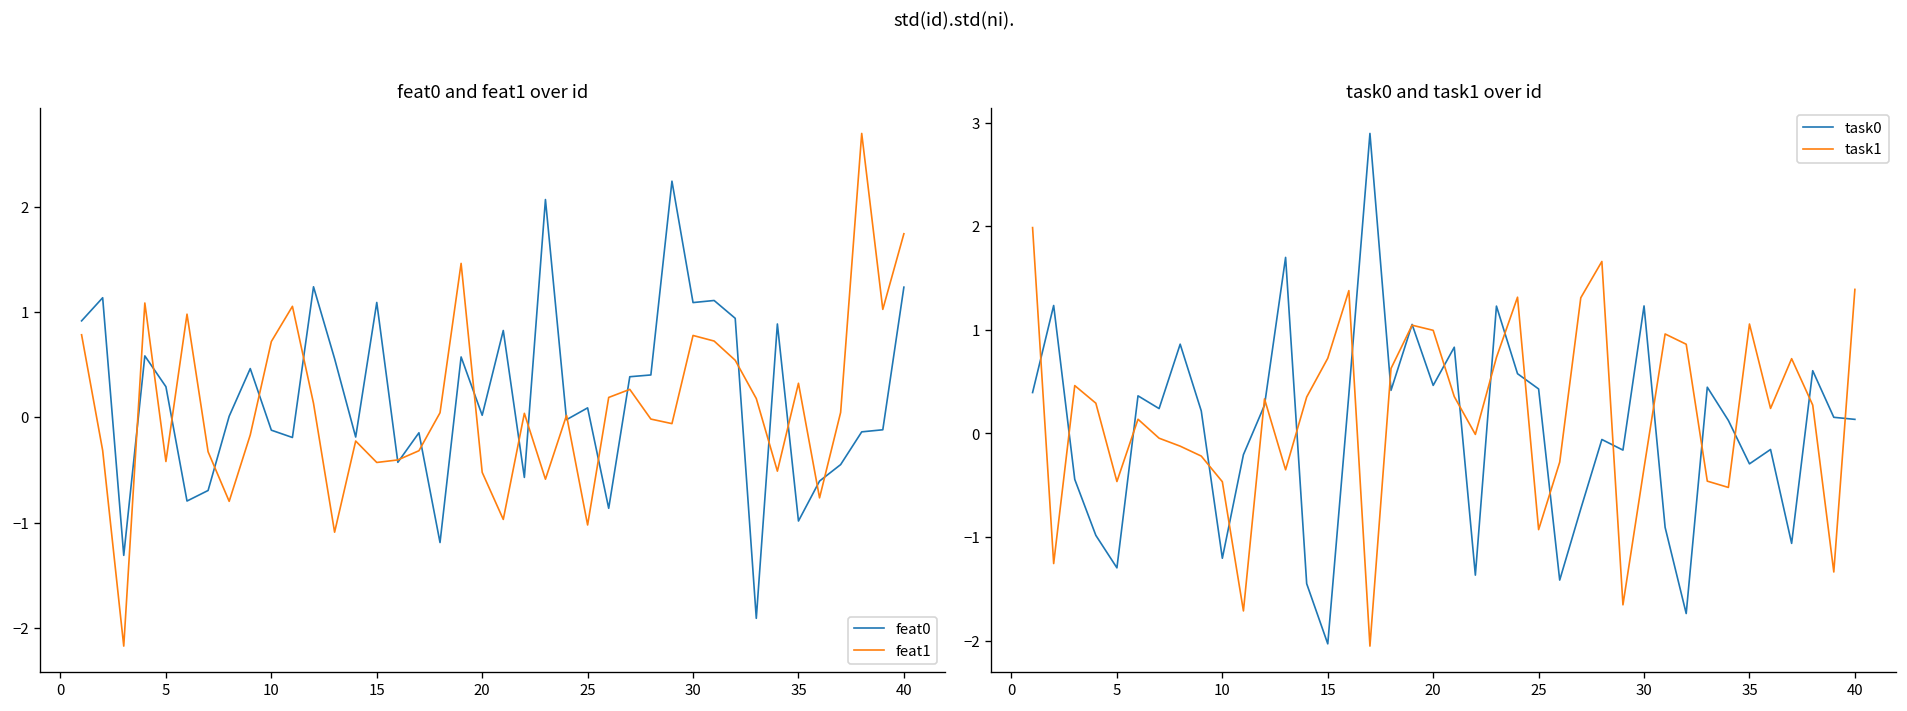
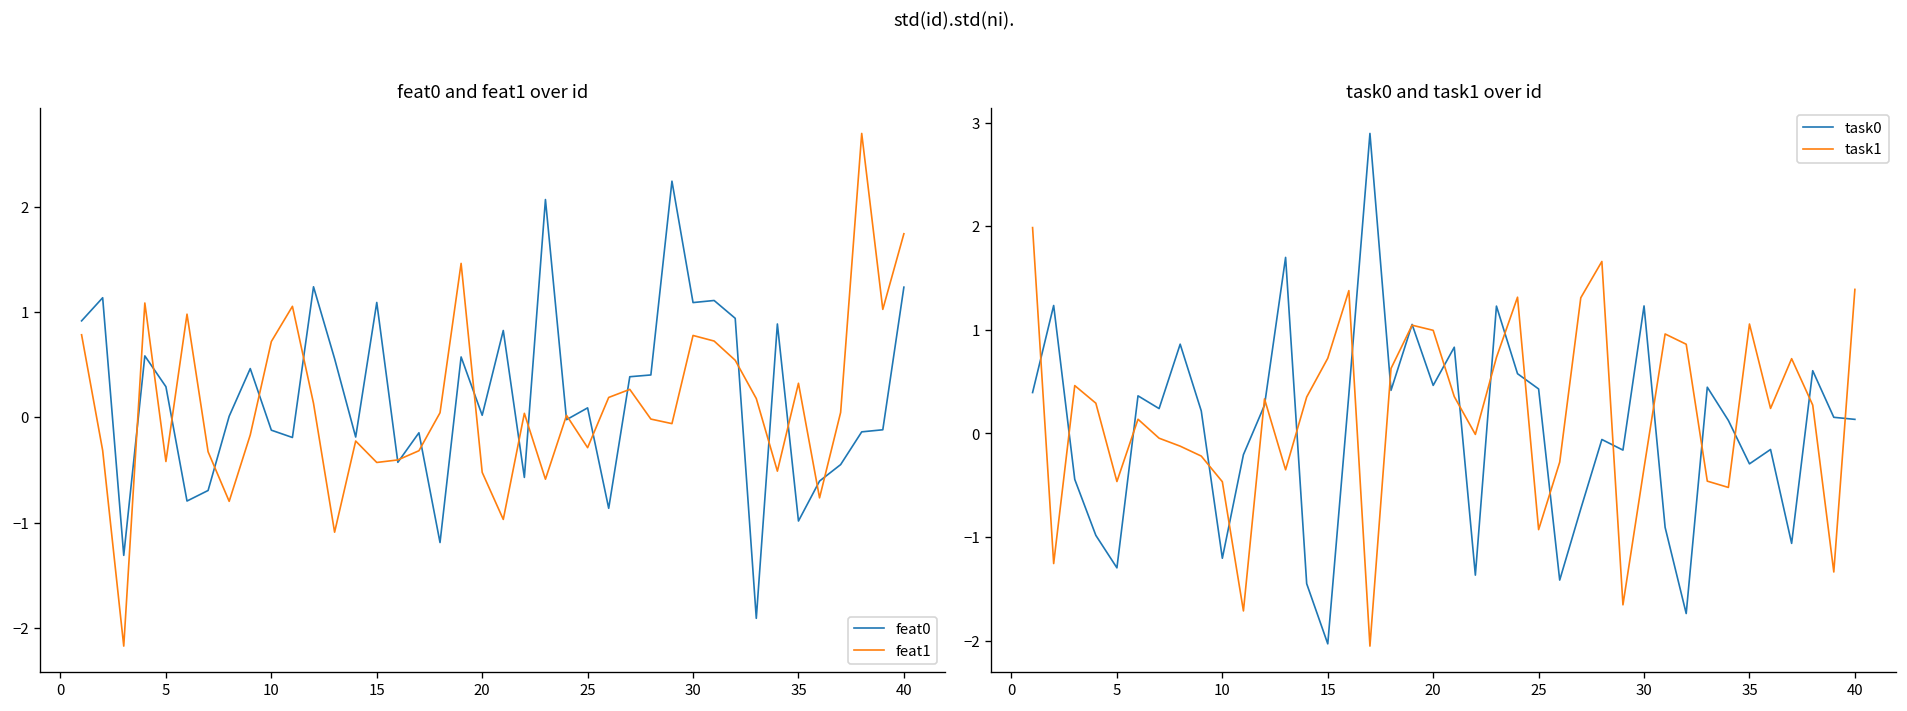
  {
    "feat0 and feat1 over id": {
      "feat0": {
        "5": 0.3,
        "10": -0.1,
        "15": 1.1,
        "20": 0.0,
        "25": 0.1,
        "30": 1.1,
        "35": -1.0,
        "40": 1.2
      },
      "feat1": {
        "5": -0.4,
        "10": 0.7,
        "15": -0.4,
        "20": -0.5,
-       "25": -1.0,
+       "25": -0.3,
        "30": 0.8,
        "35": 0.3,
        "40": 1.7
      }
    },
    "task0 and task1 over id": {
      "task0": {
        "5": -1.3,
        "10": -1.2,
        "15": -2.0,
        "20": 0.5,
        "25": 0.4,
        "30": 1.2,
        "35": -0.3,
        "40": 0.1
      },
      "task1": {
        "5": -0.5,
        "10": -0.5,
        "15": 0.7,
        "20": 1.0,
        "25": -0.9,
        "30": -0.3,
        "35": 1.1,
        "40": 1.4
      }
    }
  }
